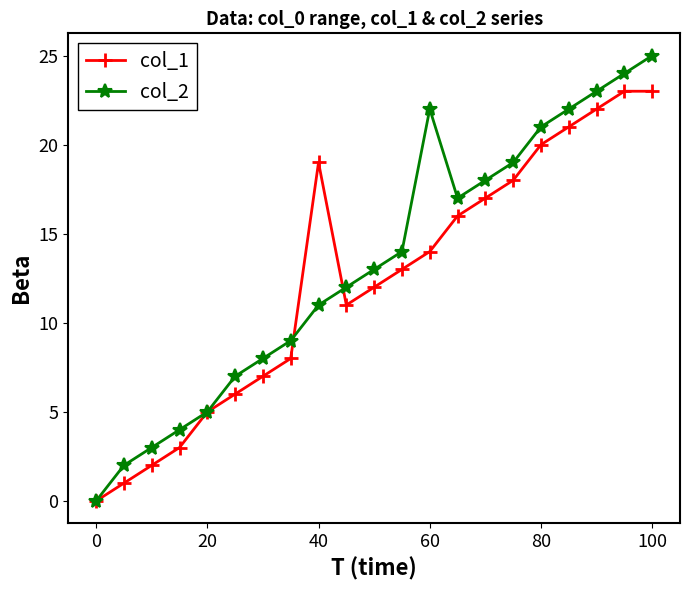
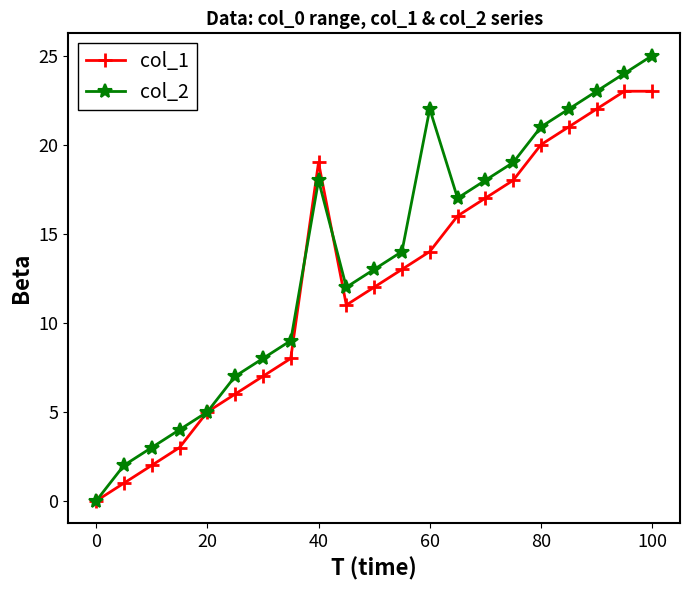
  {
    "col_1": {
      "40": 19,
      "60": 14,
      "80": 20,
      "100": 23
    },
    "col_2": {
-     "40": 11,
+     "40": 18,
      "60": 22,
      "80": 21,
      "100": 25
    }
  }
